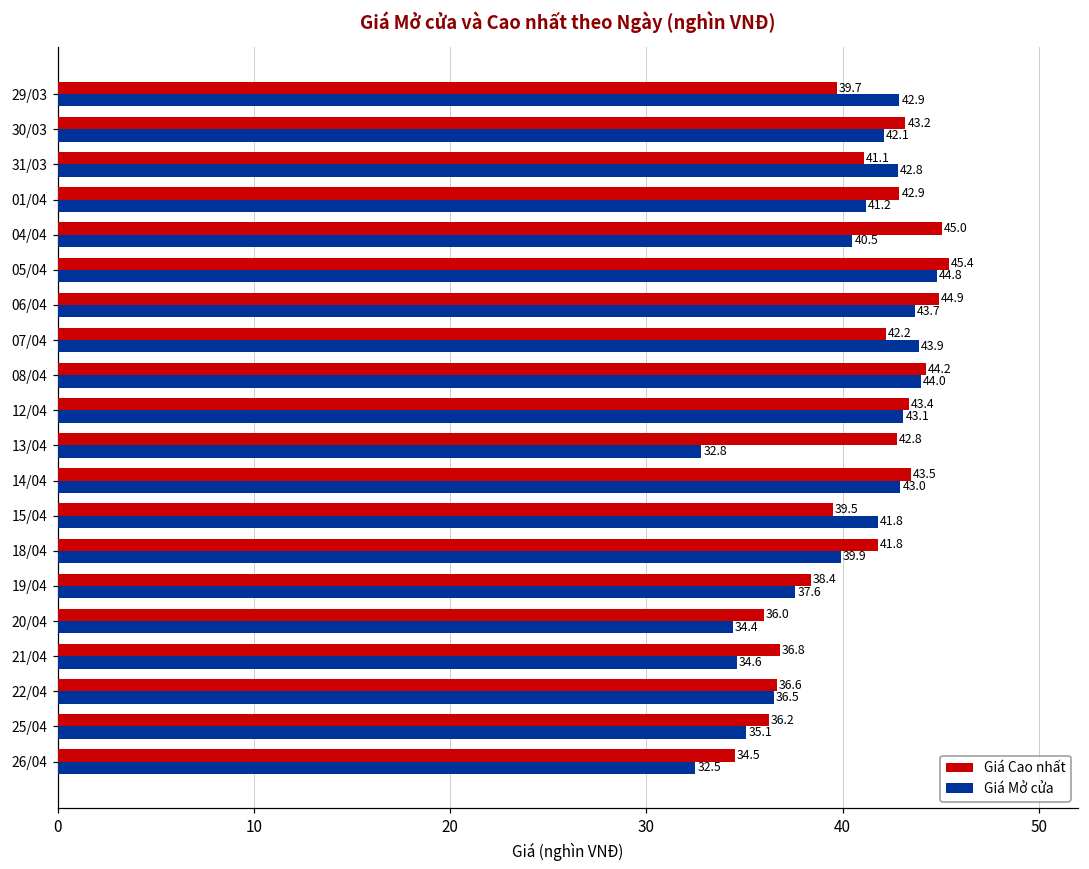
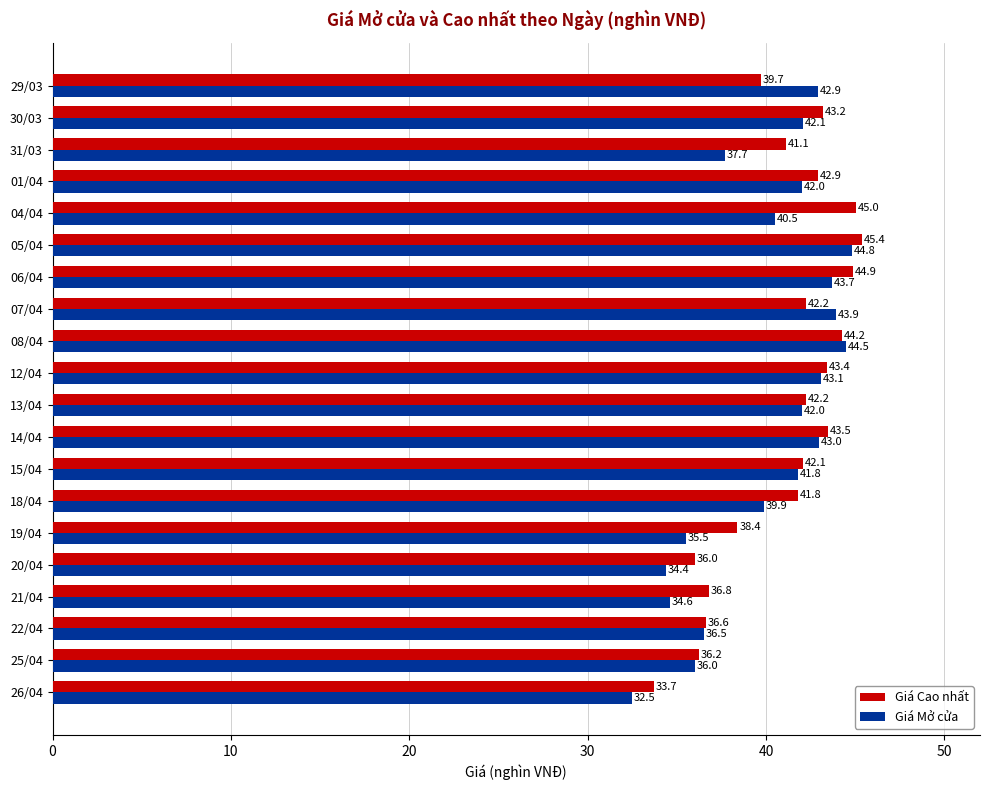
  {
    "Giá Cao nhất": {
      "29/03": 39.7,
      "30/03": 43.2,
      "31/03": 41.1,
      "01/04": 42.9,
      "04/04": 45.0,
      "05/04": 45.4,
      "06/04": 44.9,
      "07/04": 42.2,
      "08/04": 44.2,
      "12/04": 43.4,
-     "13/04": 42.8,
+     "13/04": 42.2,
      "14/04": 43.5,
-     "15/04": 39.5,
+     "15/04": 42.1,
      "18/04": 41.8,
      "19/04": 38.4,
      "20/04": 36.0,
      "21/04": 36.8,
      "22/04": 36.6,
      "25/04": 36.2,
-     "26/04": 34.5
+     "26/04": 33.7
    },
    "Giá Mở cửa": {
      "29/03": 42.9,
      "30/03": 42.1,
-     "31/03": 42.8,
-     "01/04": 41.2,
+     "31/03": 37.7,
+     "01/04": 42.0,
      "04/04": 40.5,
      "05/04": 44.8,
      "06/04": 43.7,
      "07/04": 43.9,
-     "08/04": 44.0,
+     "08/04": 44.5,
      "12/04": 43.1,
-     "13/04": 32.8,
+     "13/04": 42.0,
      "14/04": 43.0,
      "15/04": 41.8,
      "18/04": 39.9,
-     "19/04": 37.6,
+     "19/04": 35.5,
      "20/04": 34.4,
      "21/04": 34.6,
      "22/04": 36.5,
-     "25/04": 35.1,
+     "25/04": 36.0,
      "26/04": 32.5
    }
  }
